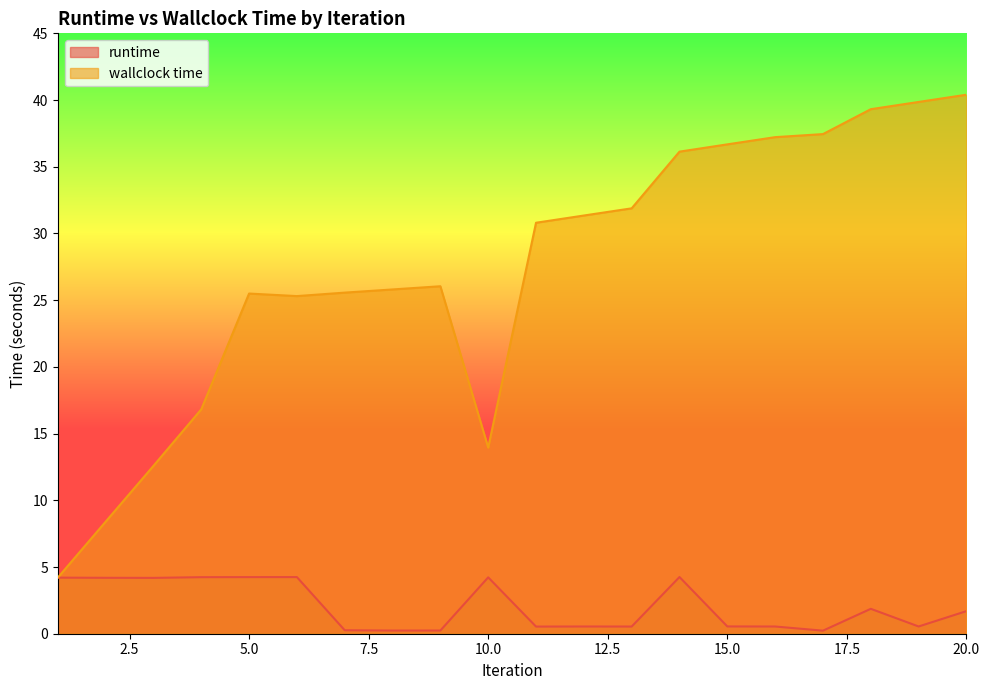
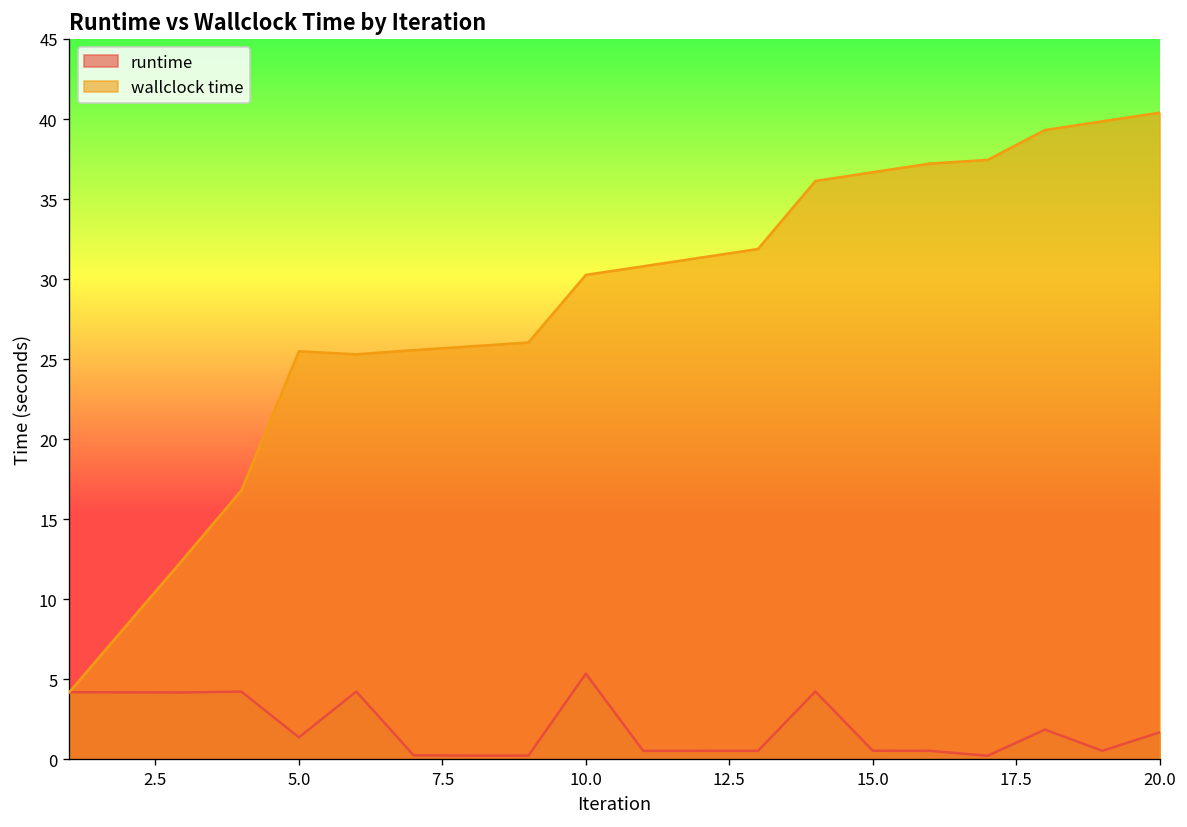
  {
    "runtime": {
-     "5.0": 4.2,
-     "10.0": 4.2,
+     "5.0": 1.4,
+     "10.0": 5.4,
      "15.0": 0.5,
      "20.0": 1.7
    },
    "wallclock time": {
      "5.0": 25.5,
-     "10.0": 14.0,
+     "10.0": 30.3,
      "15.0": 36.7,
      "20.0": 40.4
    }
  }
